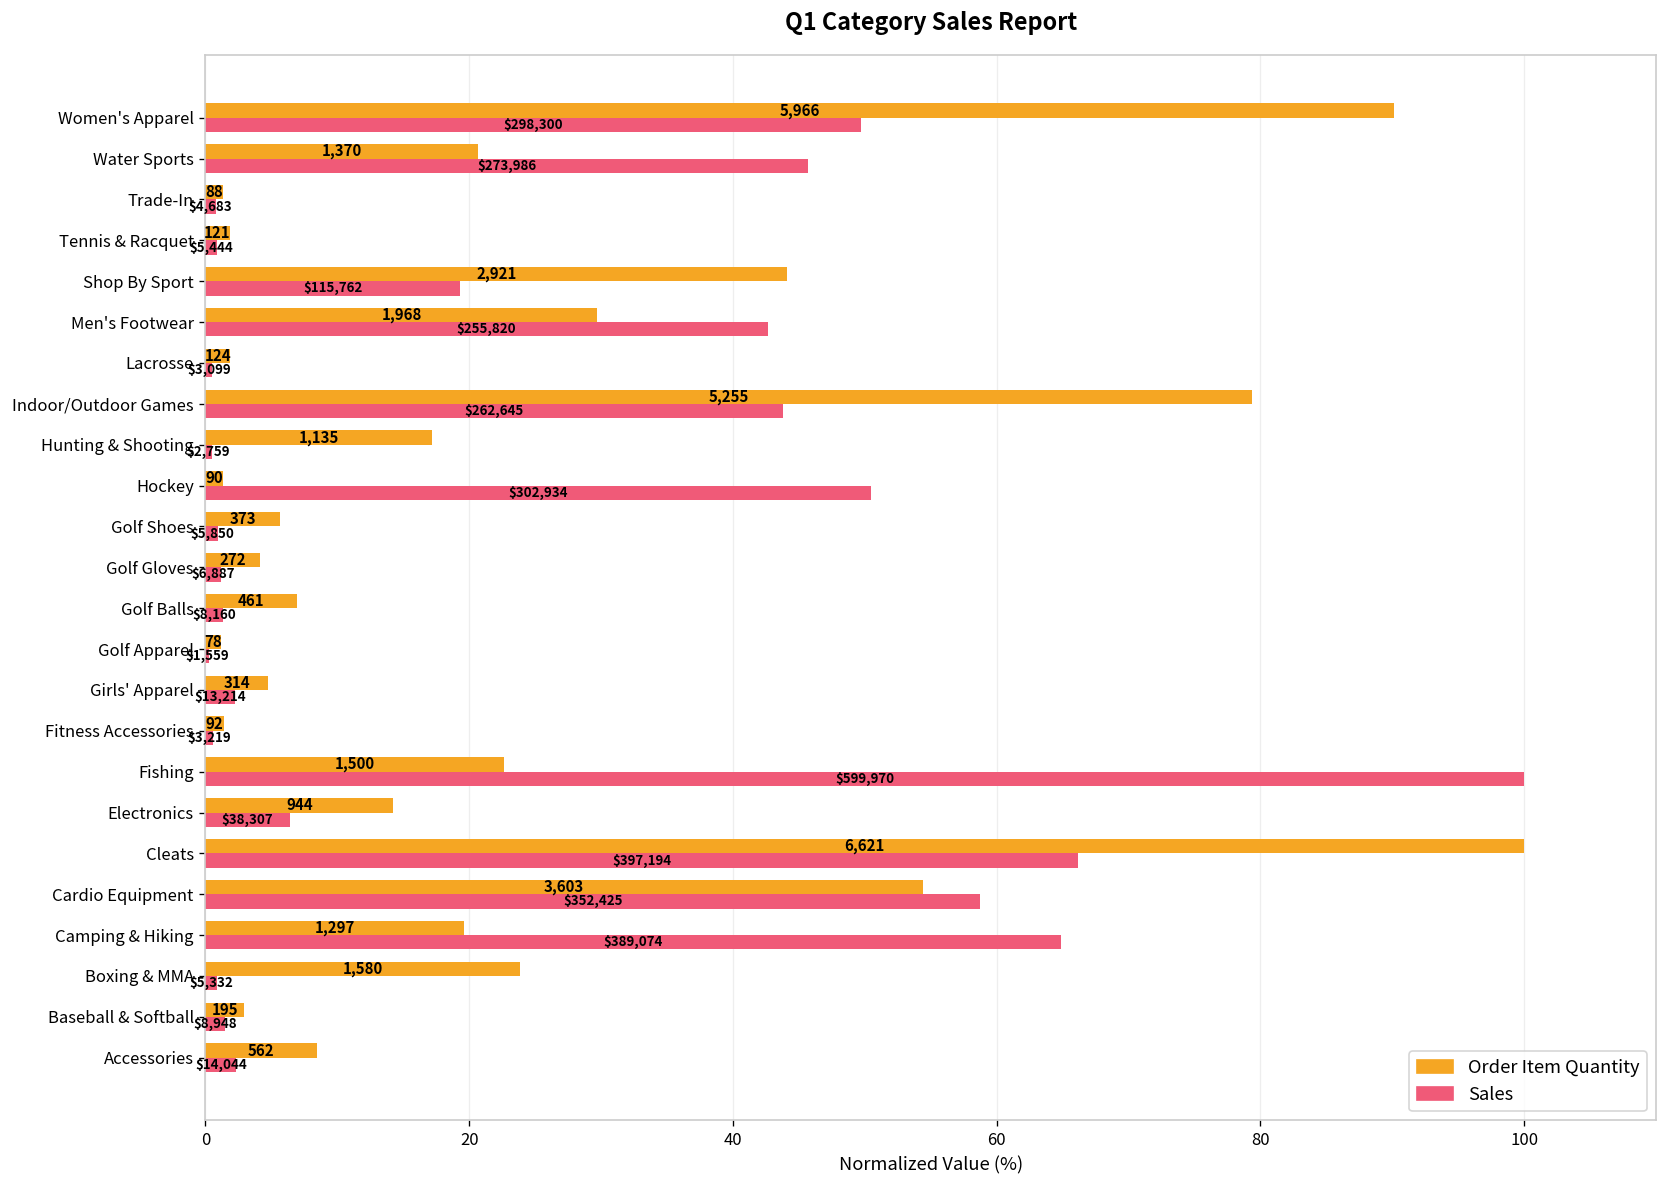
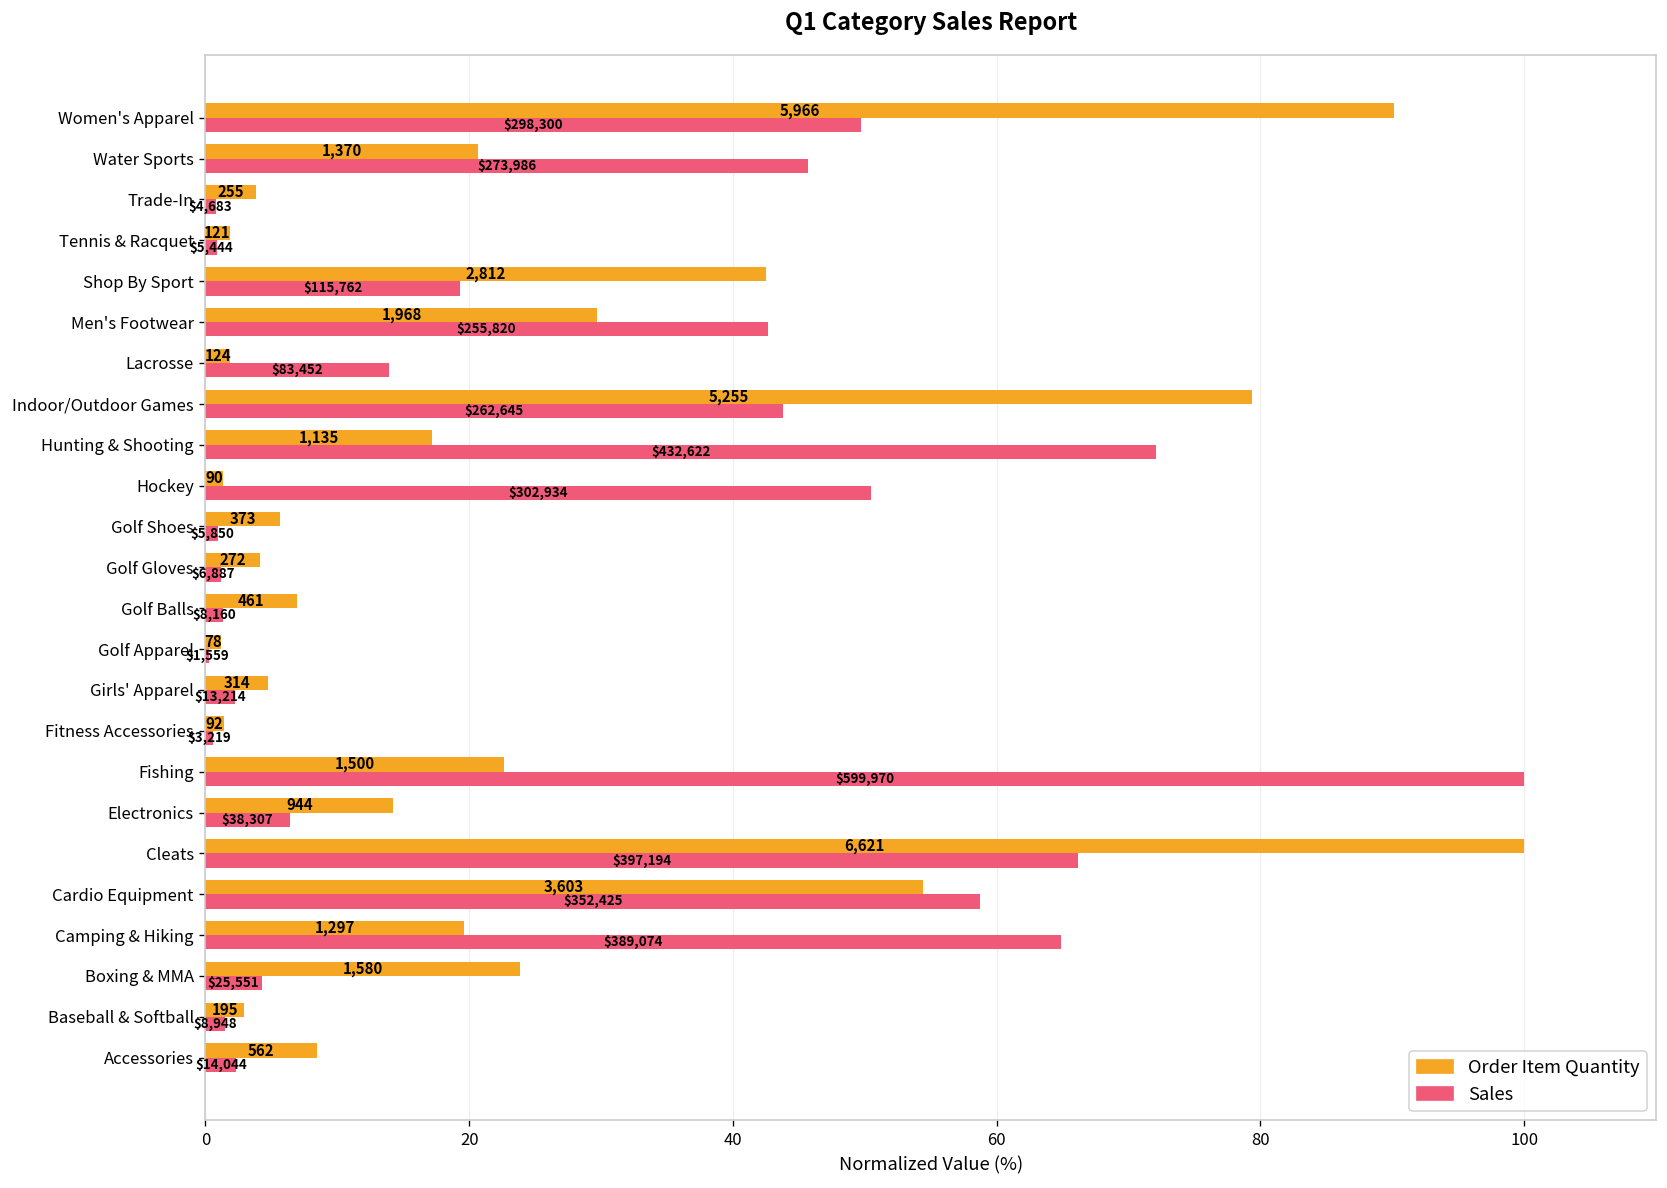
  {
    "Order Item Quantity": {
-     "Trade-In": "88",
-     "Shop By Sport": "2,921"
+     "Trade-In": "255",
+     "Shop By Sport": "2,812"
    },
    "Sales": {
-     "Lacrosse": "$3,099",
-     "Hunting & Shooting": "$2,759",
-     "Boxing & MMA": "$5,332"
+     "Lacrosse": "$83,452",
+     "Hunting & Shooting": "$432,622",
+     "Boxing & MMA": "$25,551"
    }
  }
